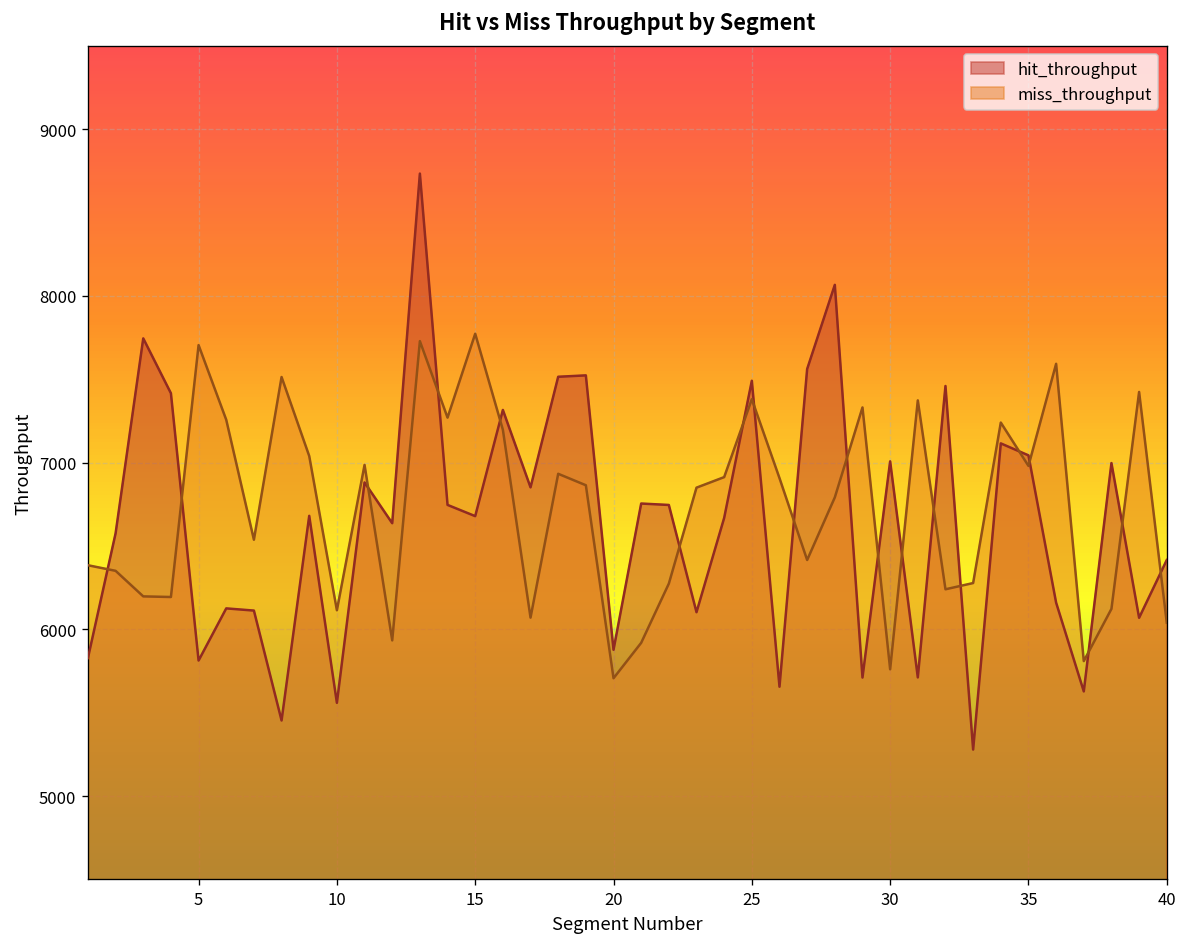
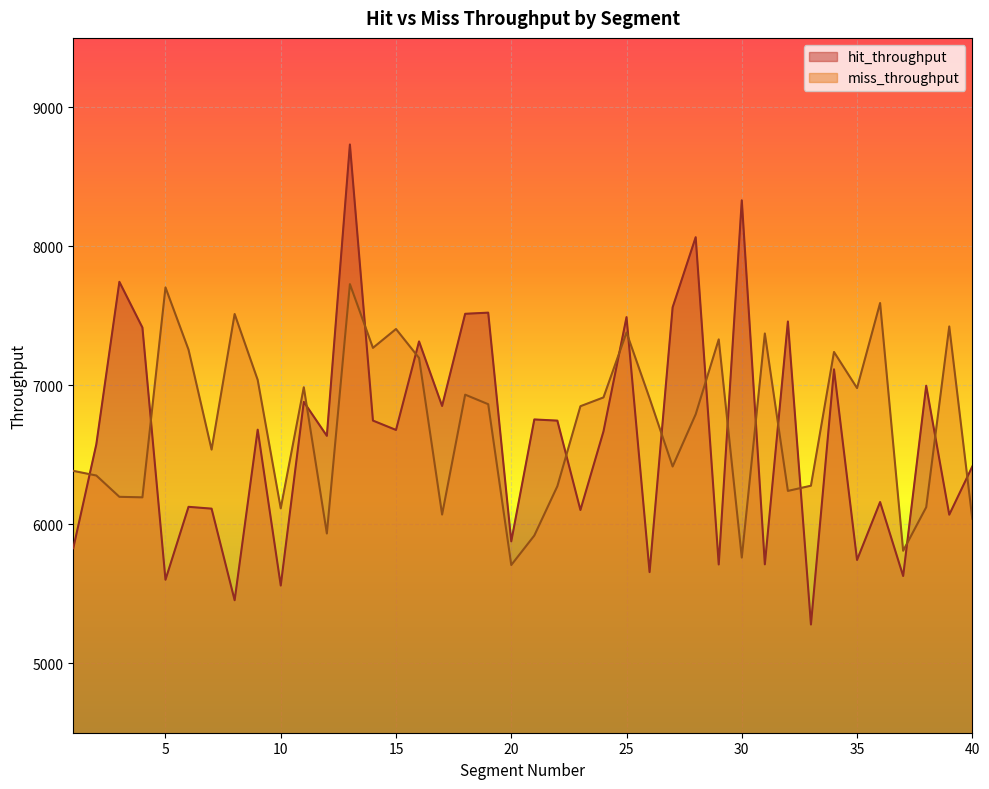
  {
    "hit_throughput": {
-     "5": 5810,
+     "5": 5600,
      "10": 5560,
      "15": 6680,
      "20": 5880,
      "25": 7490,
-     "30": 7010,
-     "35": 7040,
+     "30": 8330,
+     "35": 5740,
      "40": 6420
    },
    "miss_throughput": {
      "5": 7700,
      "10": 6110,
-     "15": 7770,
+     "15": 7410,
      "20": 5710,
      "25": 7380,
      "30": 5760,
      "35": 6980,
      "40": 6040
    }
  }
